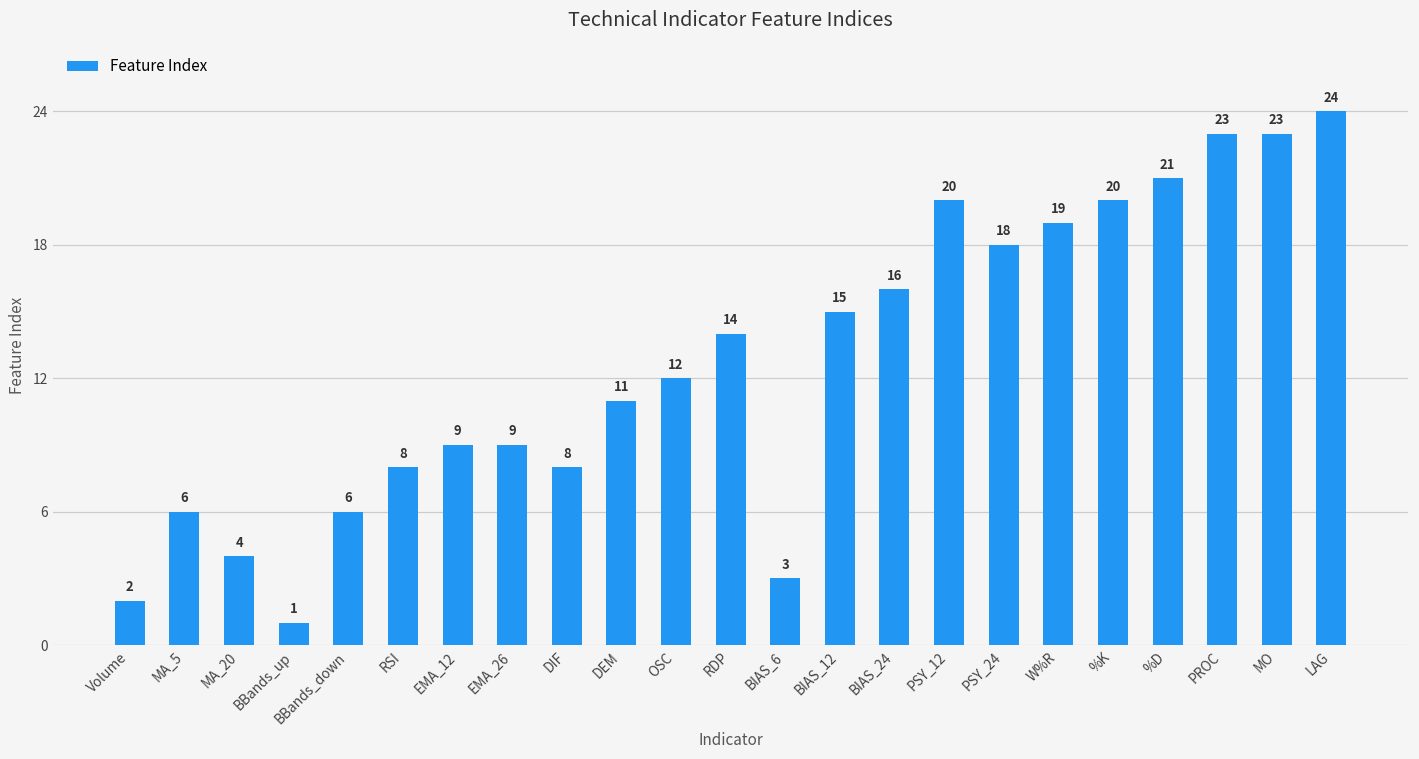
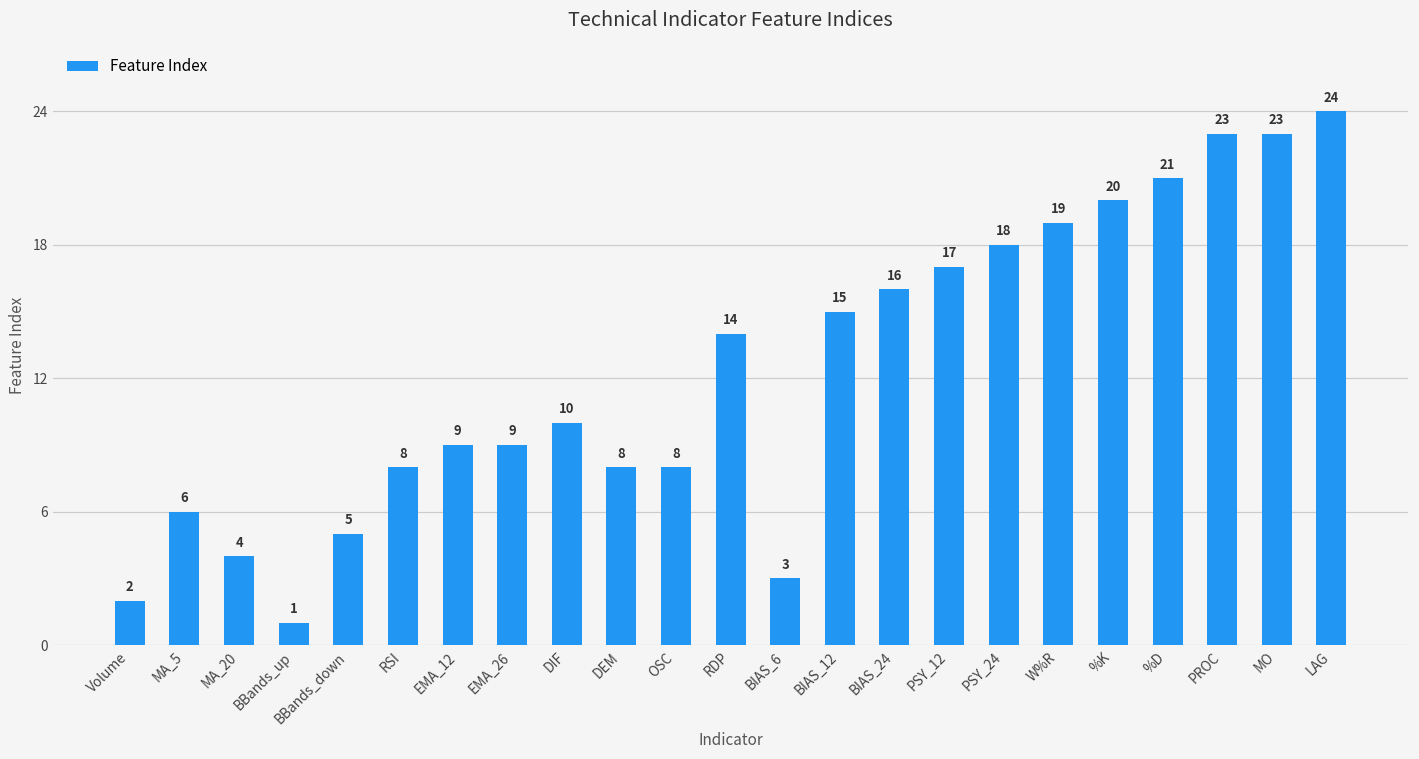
  {
    "Volume": 2,
    "MA_5": 6,
    "MA_20": 4,
    "BBands_up": 1,
-   "BBands_down": 6,
+   "BBands_down": 5,
    "RSI": 8,
    "EMA_12": 9,
    "EMA_26": 9,
-   "DIF": 8,
-   "DEM": 11,
-   "OSC": 12,
+   "DIF": 10,
+   "DEM": 8,
+   "OSC": 8,
    "RDP": 14,
    "BIAS_6": 3,
    "BIAS_12": 15,
    "BIAS_24": 16,
-   "PSY_12": 20,
+   "PSY_12": 17,
    "PSY_24": 18,
    "W%R": 19,
    "%K": 20,
    "%D": 21,
    "PROC": 23,
    "MO": 23,
    "LAG": 24
  }
